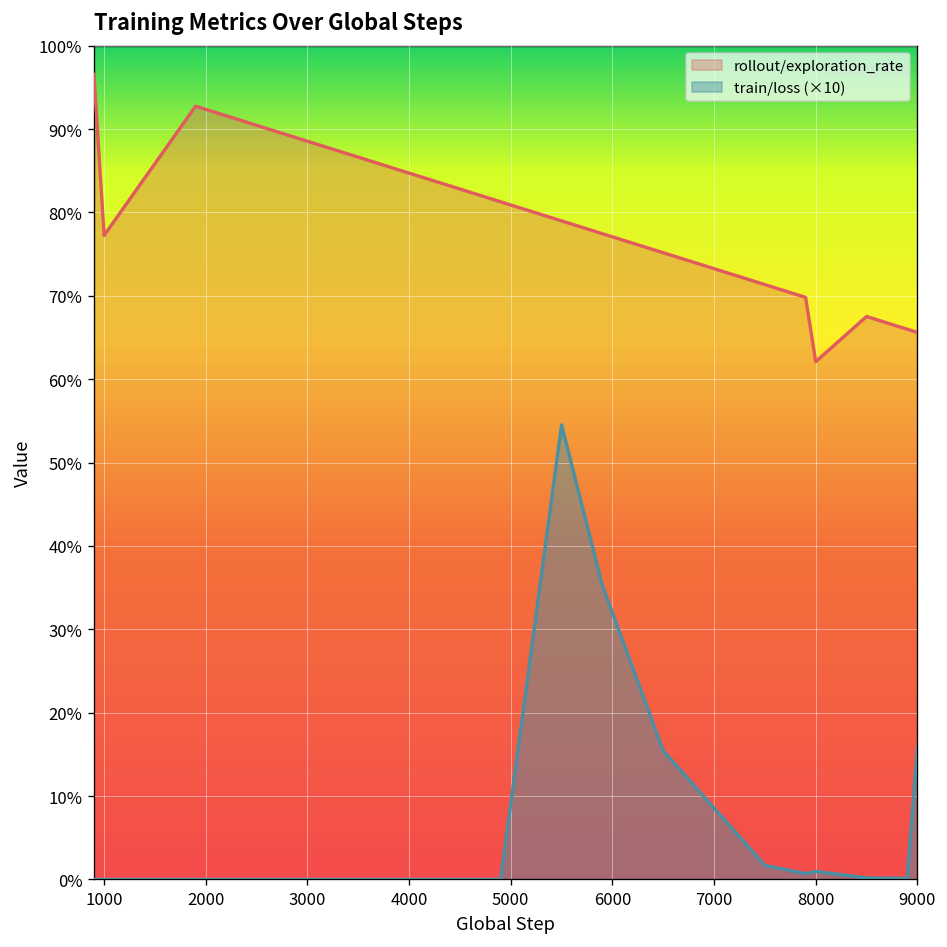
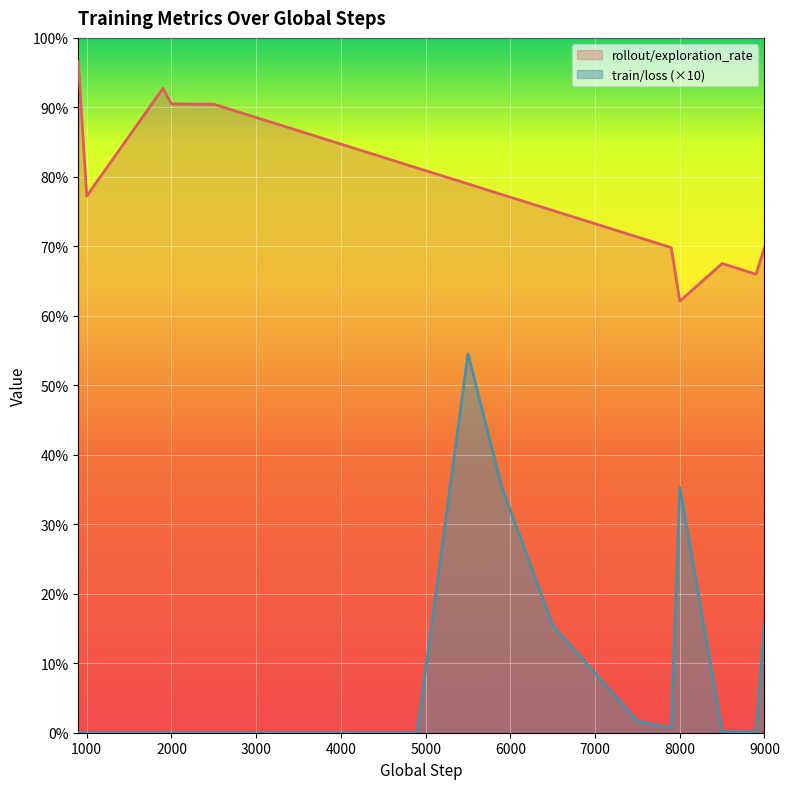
  {
    "rollout/exploration_rate": {
      "1000": "77%",
-     "2000": "92%",
+     "2000": "91%",
      "3000": "89%",
      "8000": "62%",
-     "9000": "66%"
+     "9000": "70%"
    },
    "train/loss (×10)": {
      "1000": "0%",
      "2000": "0%",
      "3000": "0%",
-     "8000": "1%",
+     "8000": "35%",
      "9000": "16%"
    }
  }
